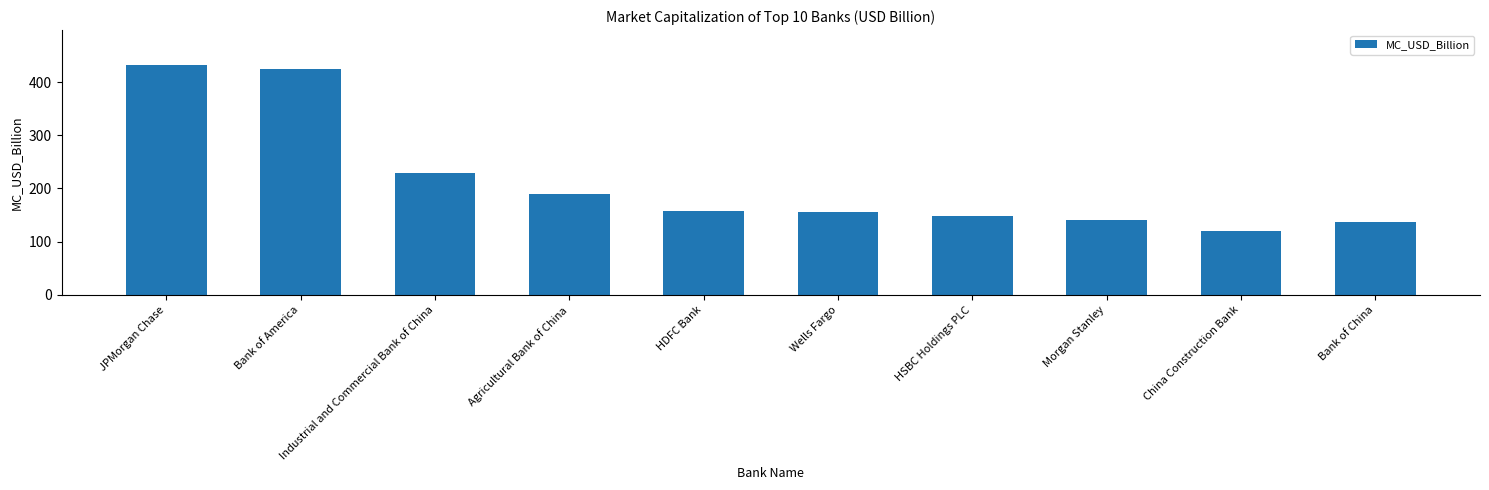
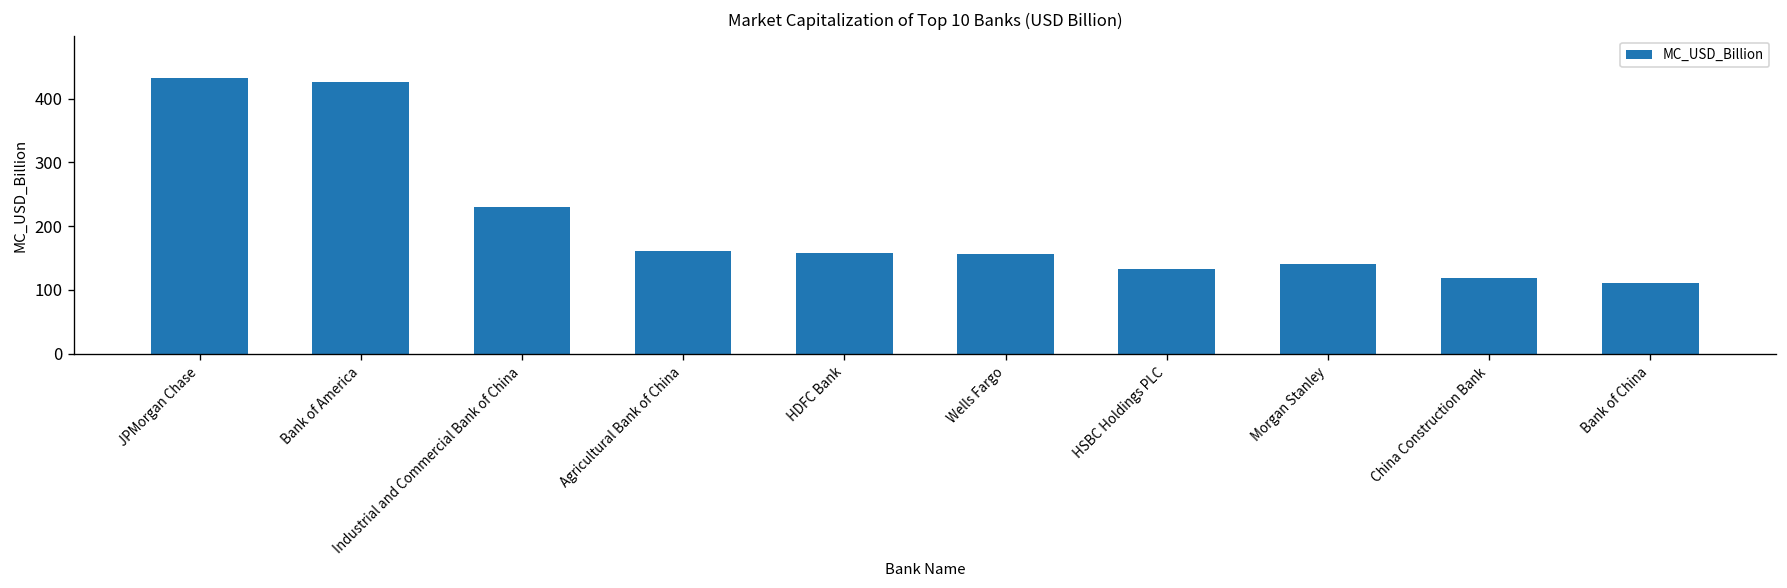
  {
    "JPMorgan Chase": 430,
    "Bank of America": 430,
    "Industrial and Commercial Bank of China": 230,
-   "Agricultural Bank of China": 190,
+   "Agricultural Bank of China": 160,
    "HDFC Bank": 160,
    "Wells Fargo": 160,
-   "HSBC Holdings PLC": 150,
+   "HSBC Holdings PLC": 130,
    "Morgan Stanley": 140,
    "China Construction Bank": 120,
-   "Bank of China": 140
+   "Bank of China": 110
  }
